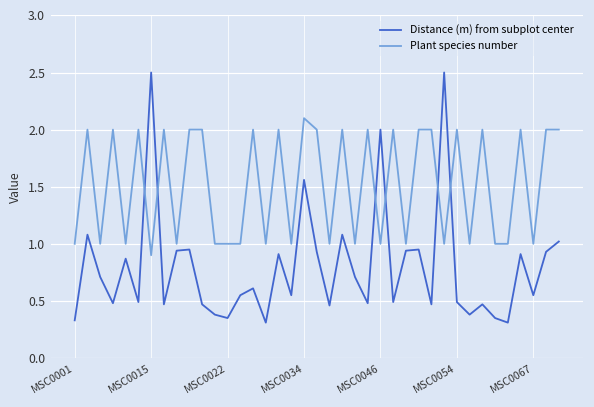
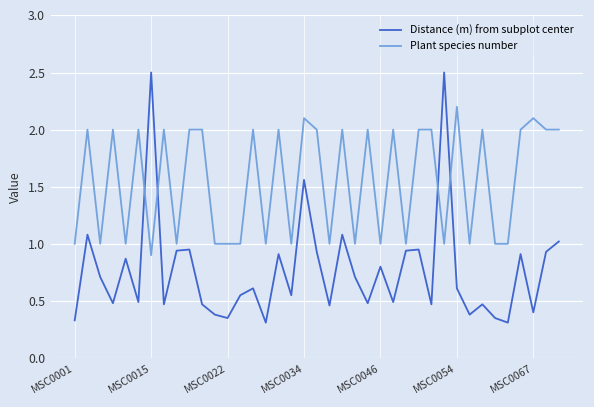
  {
    "Distance (m) from subplot center": {
      "MSC0001": 0.33,
      "MSC0015": 2.50,
      "MSC0022": 0.35,
      "MSC0034": 1.56,
-     "MSC0046": 2.0,
-     "MSC0054": 0.49,
-     "MSC0067": 0.55
+     "MSC0046": 0.8,
+     "MSC0054": 0.61,
+     "MSC0067": 0.40
    },
    "Plant species number": {
      "MSC0001": 1.0,
      "MSC0015": 0.9,
      "MSC0022": 1.0,
      "MSC0034": 2.1,
      "MSC0046": 1.0,
-     "MSC0054": 2.0,
-     "MSC0067": 1.0
+     "MSC0054": 2.2,
+     "MSC0067": 2.1
    }
  }
